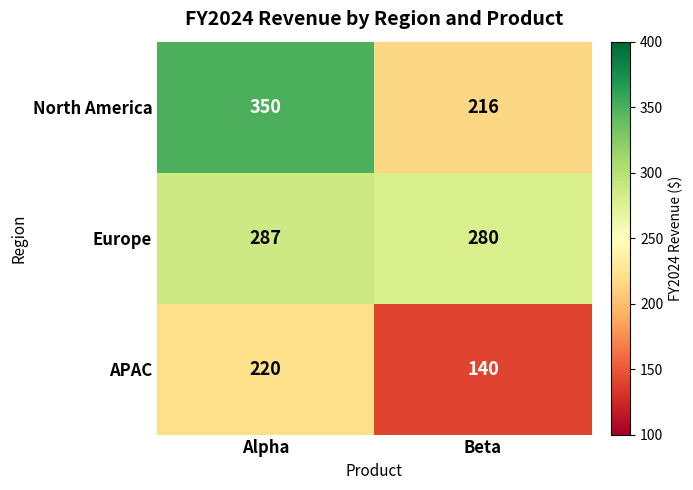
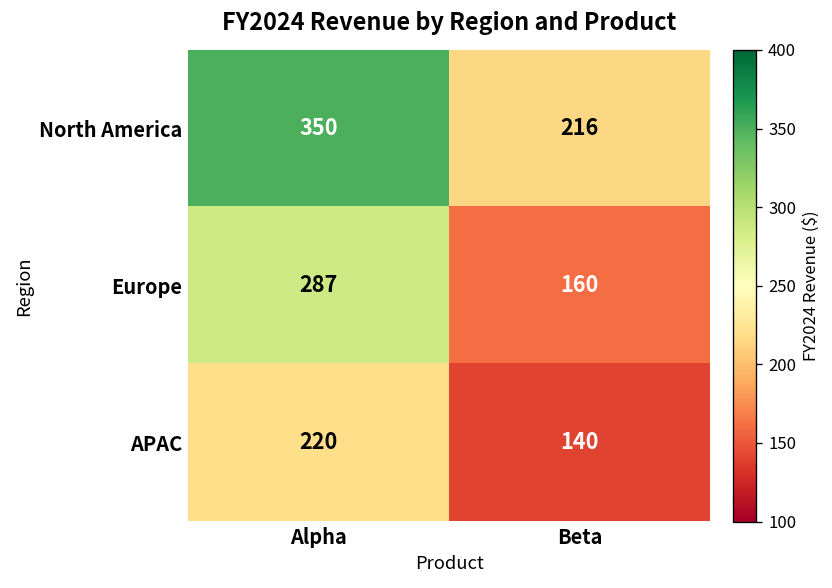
  {
    "North America": {
      "Alpha": 350,
      "Beta": 216
    },
    "Europe": {
      "Alpha": 287,
-     "Beta": 280
+     "Beta": 160
    },
    "APAC": {
      "Alpha": 220,
      "Beta": 140
    }
  }
